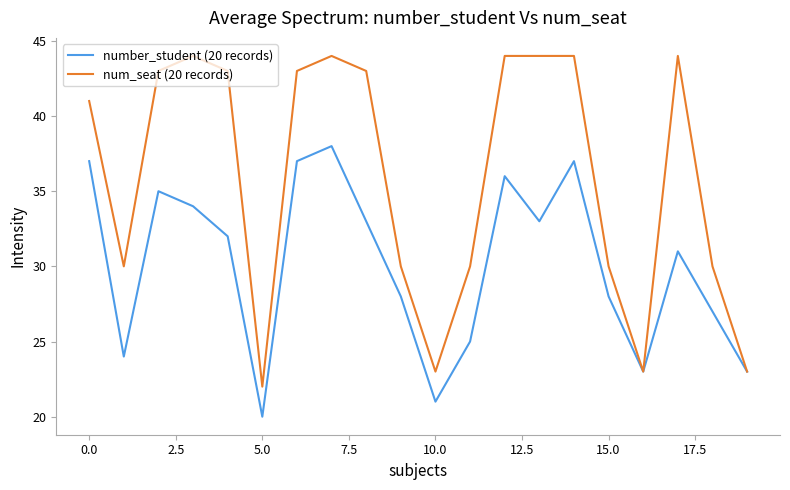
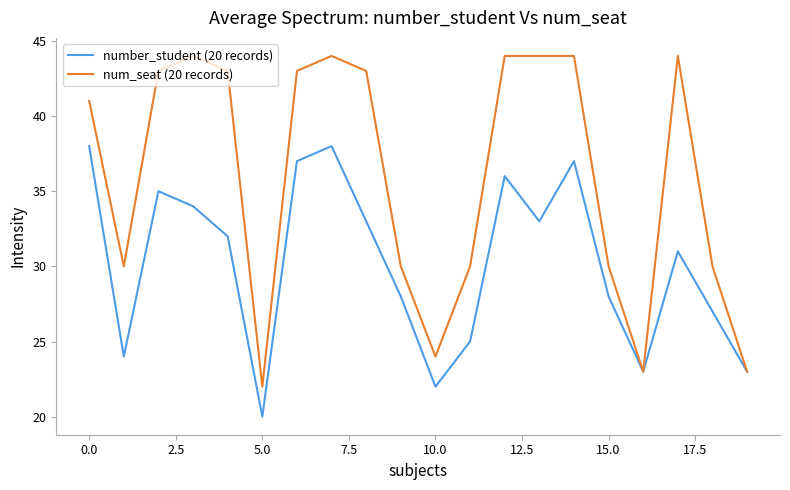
  {
    "number_student (20 records)": {
-     "0.0": 37,
+     "0.0": 38,
      "5.0": 20,
-     "10.0": 21,
+     "10.0": 22,
      "15.0": 28
    },
    "num_seat (20 records)": {
      "0.0": 41,
      "5.0": 22,
-     "10.0": 23,
+     "10.0": 24,
      "15.0": 30
    }
  }
